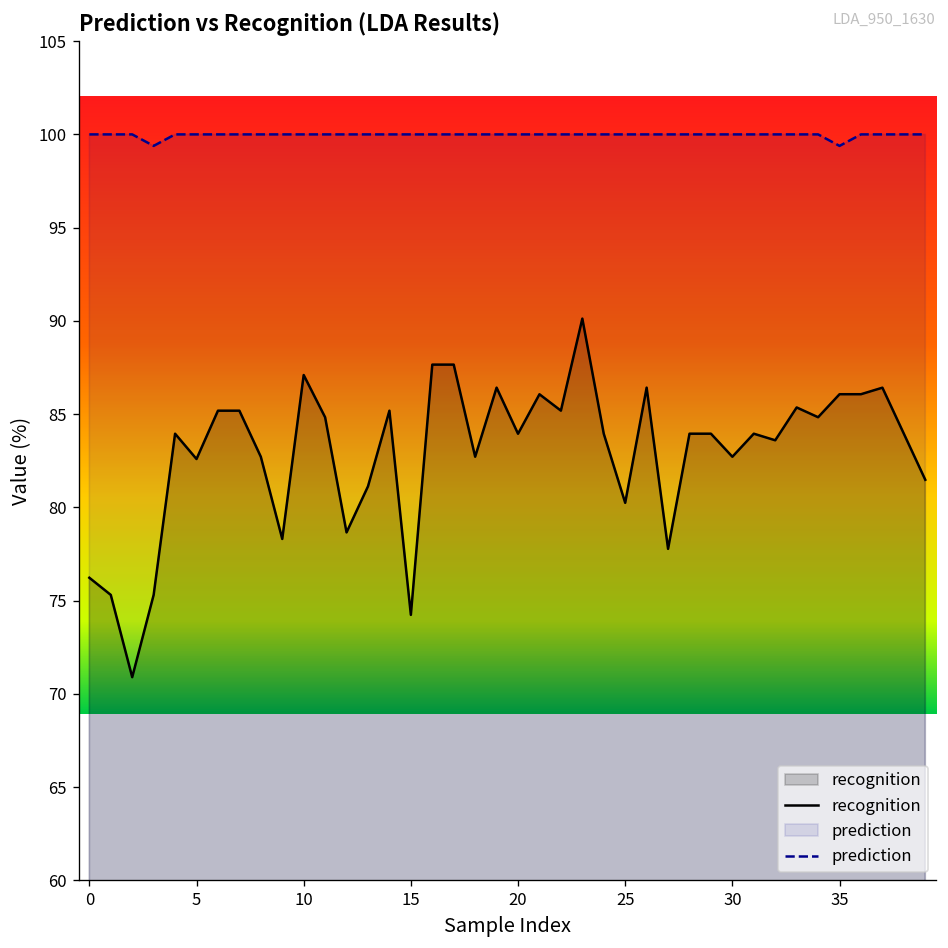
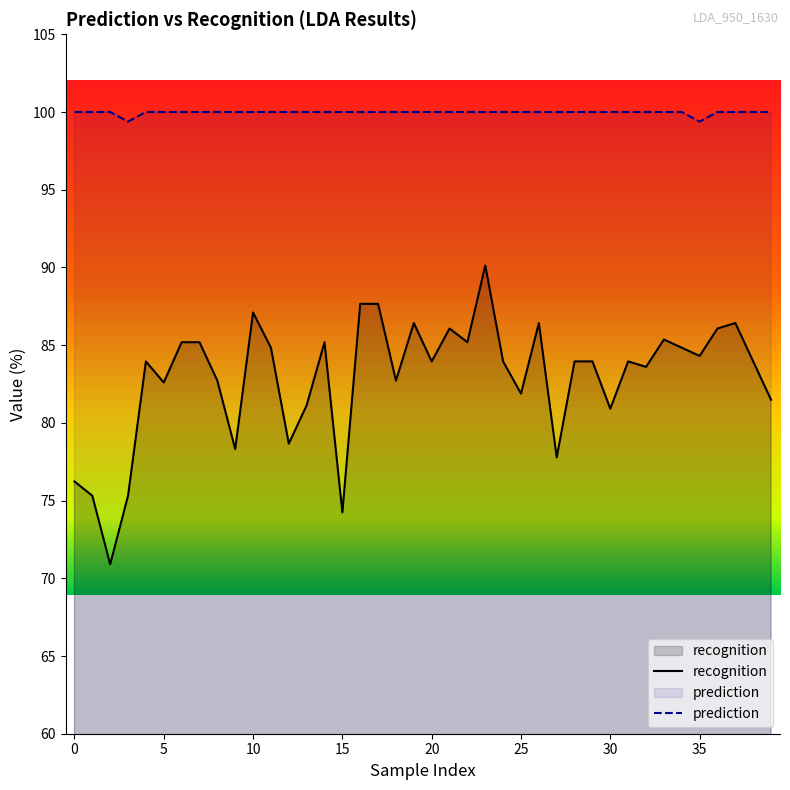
  {
    "recognition": {
      "0": 76.2,
      "5": 82.6,
      "10": 87.1,
      "15": 74.2,
      "20": 84.0,
-     "25": 80.2,
-     "30": 82.7,
-     "35": 86.1
+     "25": 81.9,
+     "30": 80.9,
+     "35": 84.3
    },
    "prediction": {
      "0": 100.0,
      "5": 100.0,
      "10": 100.0,
      "15": 100.0,
      "20": 100.0,
      "25": 100.0,
      "30": 100.0,
      "35": 99.4
    }
  }
